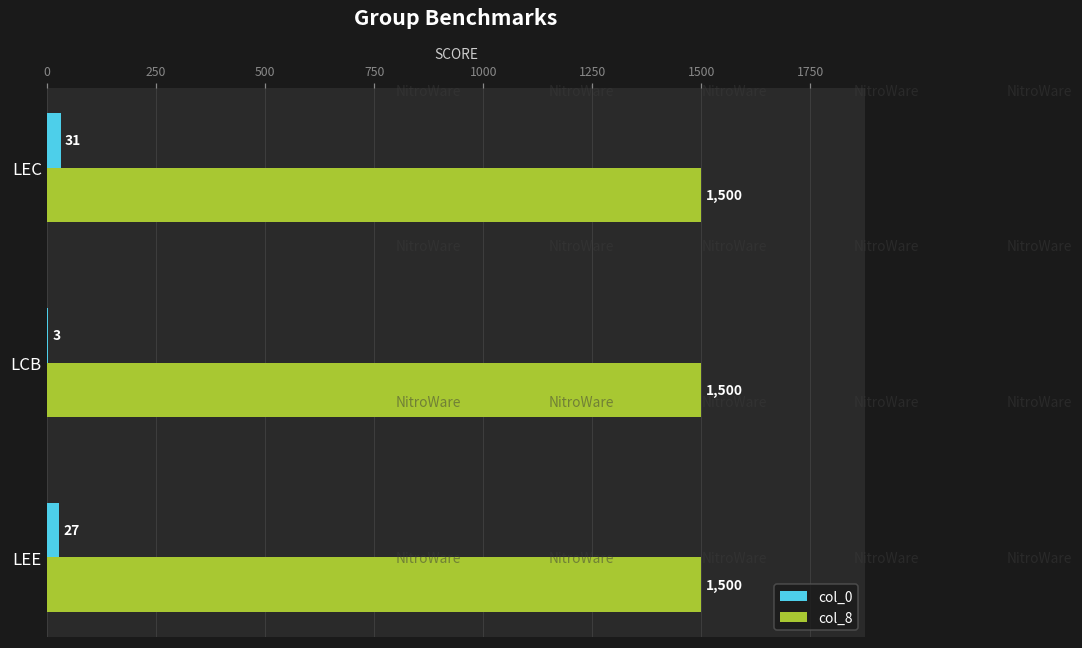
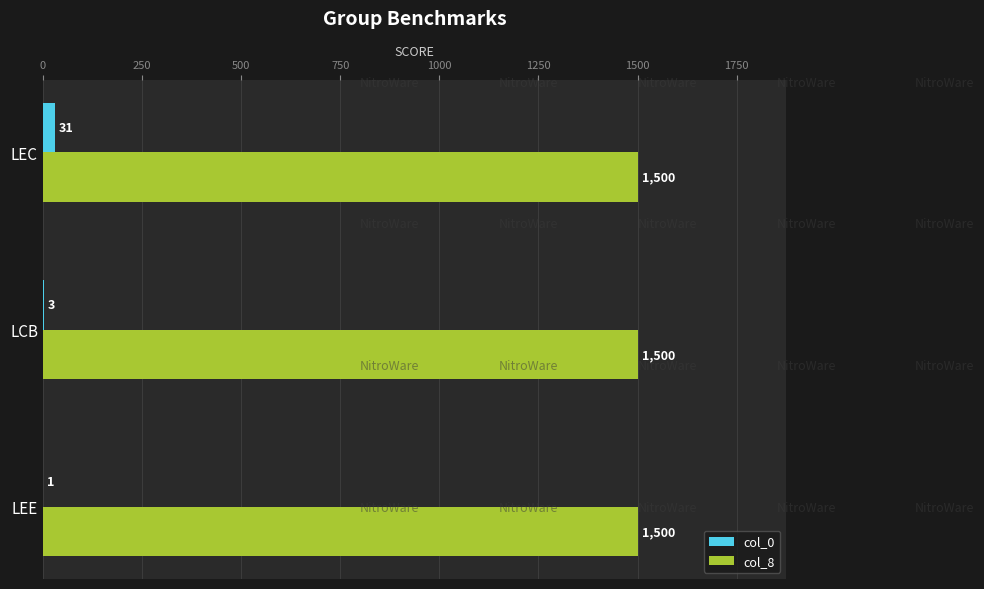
  {
    "col_0": {
      "LEC": "31",
      "LCB": "3",
-     "LEE": "27"
+     "LEE": "1"
    },
    "col_8": {
      "LEC": "1,500",
      "LCB": "1,500",
      "LEE": "1,500"
    }
  }
